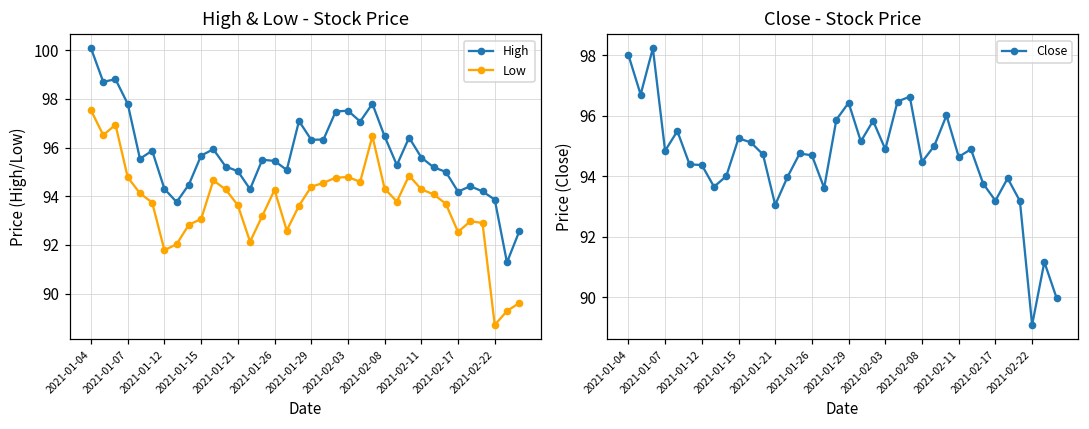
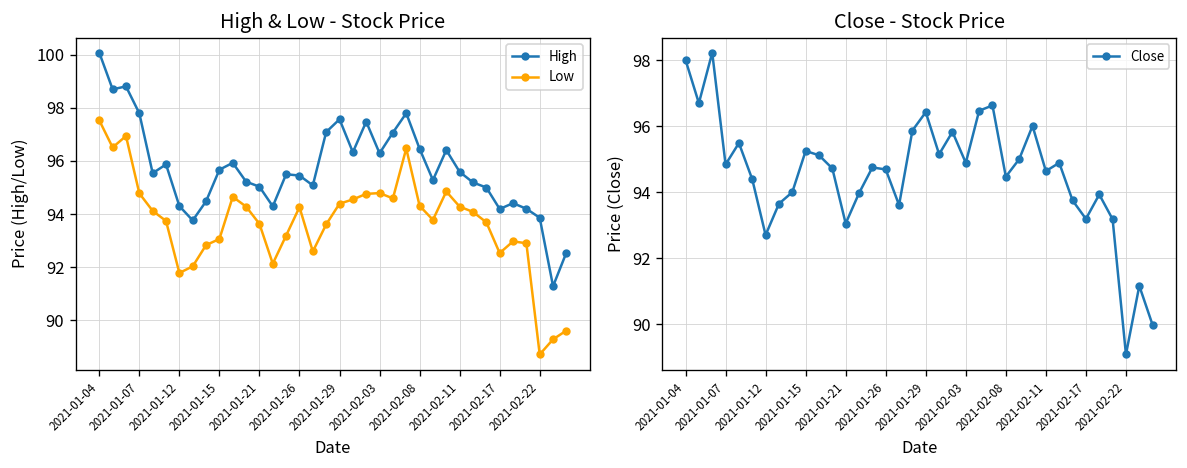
  {
    "High & Low - Stock Price": {
      "High": {
        "2021-01-04": 100.1,
        "2021-01-07": 97.8,
        "2021-01-12": 94.3,
        "2021-01-15": 95.7,
        "2021-01-21": 95.0,
        "2021-01-26": 95.4,
-       "2021-01-29": 96.3,
-       "2021-02-03": 97.5,
+       "2021-01-29": 97.6,
+       "2021-02-03": 96.3,
        "2021-02-08": 96.5,
        "2021-02-11": 95.6,
        "2021-02-17": 94.2,
        "2021-02-22": 93.9
      },
      "Low": {
        "2021-01-04": 97.5,
        "2021-01-07": 94.8,
        "2021-01-12": 91.8,
        "2021-01-15": 93.1,
        "2021-01-21": 93.6,
        "2021-01-26": 94.3,
        "2021-01-29": 94.4,
        "2021-02-03": 94.8,
        "2021-02-08": 94.3,
        "2021-02-11": 94.3,
        "2021-02-17": 92.5,
        "2021-02-22": 88.7
      }
    },
    "Close - Stock Price": {
      "2021-01-04": 98.0,
      "2021-01-07": 94.8,
-     "2021-01-12": 94.4,
+     "2021-01-12": 92.7,
      "2021-01-15": 95.3,
      "2021-01-21": 93.1,
      "2021-01-26": 94.7,
      "2021-01-29": 96.4,
      "2021-02-03": 94.9,
      "2021-02-08": 94.5,
      "2021-02-11": 94.6,
      "2021-02-17": 93.2,
      "2021-02-22": 89.1
    }
  }
